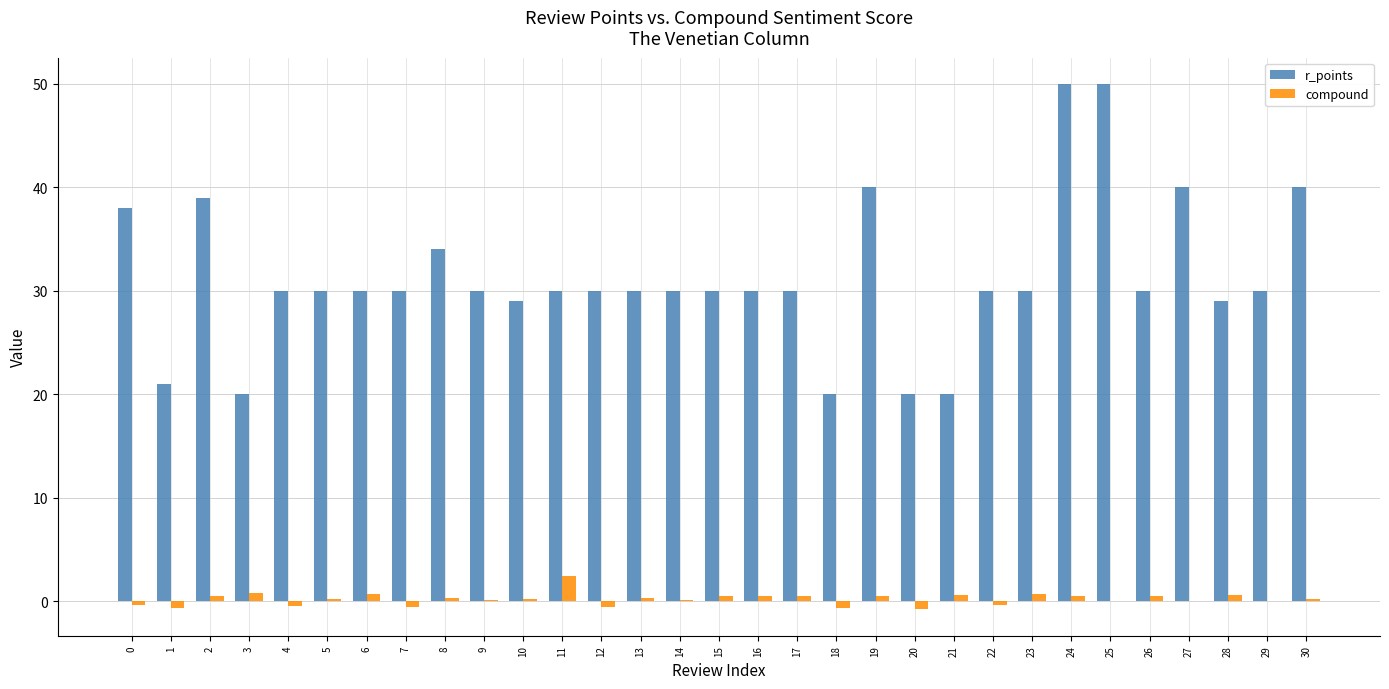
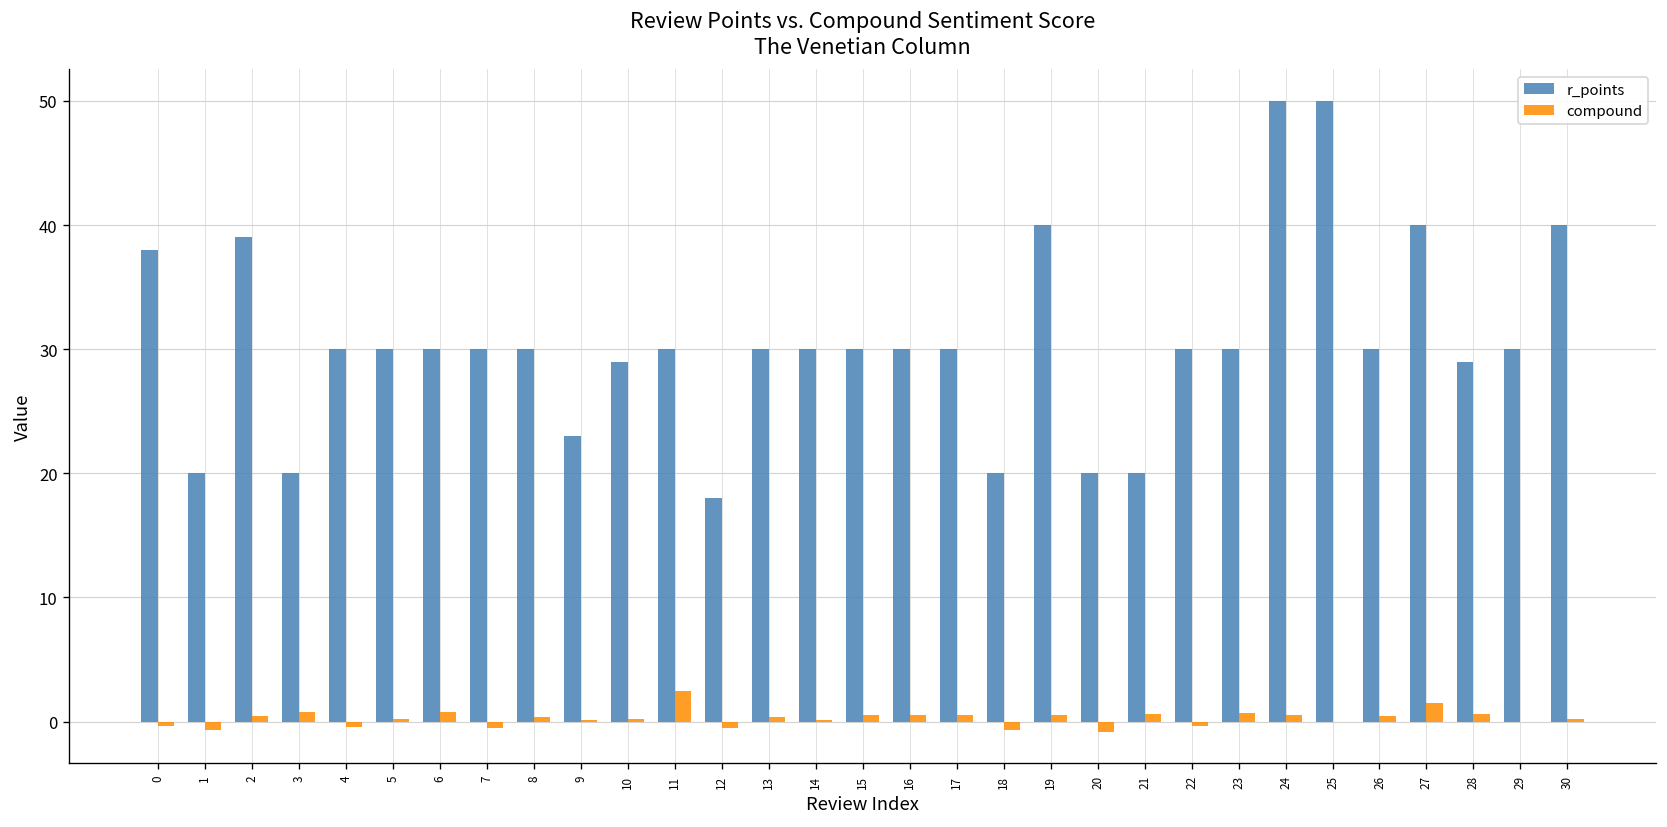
  {
    "r_points": {
      "0": 38,
-     "1": 21,
+     "1": 20,
      "2": 39,
      "3": 20,
      "4": 30,
      "5": 30,
      "6": 30,
      "7": 30,
-     "8": 34,
-     "9": 30,
+     "8": 30,
+     "9": 23,
      "10": 29,
      "11": 30,
-     "12": 30,
+     "12": 18,
      "13": 30,
      "14": 30,
      "15": 30,
      "16": 30,
      "17": 30,
      "18": 20,
      "19": 40,
      "20": 20,
      "21": 20,
      "22": 30,
      "23": 30,
      "24": 50,
      "25": 50,
      "26": 30,
      "27": 40,
      "28": 29,
      "29": 30,
      "30": 40
    },
    "compound": {
      "0": -0.4,
      "1": -0.7,
      "2": 0.5,
      "3": 0.8,
      "4": -0.4,
      "6": 0.7,
      "7": -0.5,
      "8": 0.3,
      "11": 2.4,
      "12": -0.5,
      "13": 0.3,
      "15": 0.5,
      "16": 0.5,
      "17": 0.5,
      "18": -0.6,
      "19": 0.5,
      "20": -0.8,
      "21": 0.6,
      "22": -0.4,
      "23": 0.7,
      "24": 0.5,
      "25": 0.0,
      "26": 0.5,
-     "27": 0.1,
+     "27": 1.5,
      "28": 0.6,
      "29": 0.0
    }
  }
